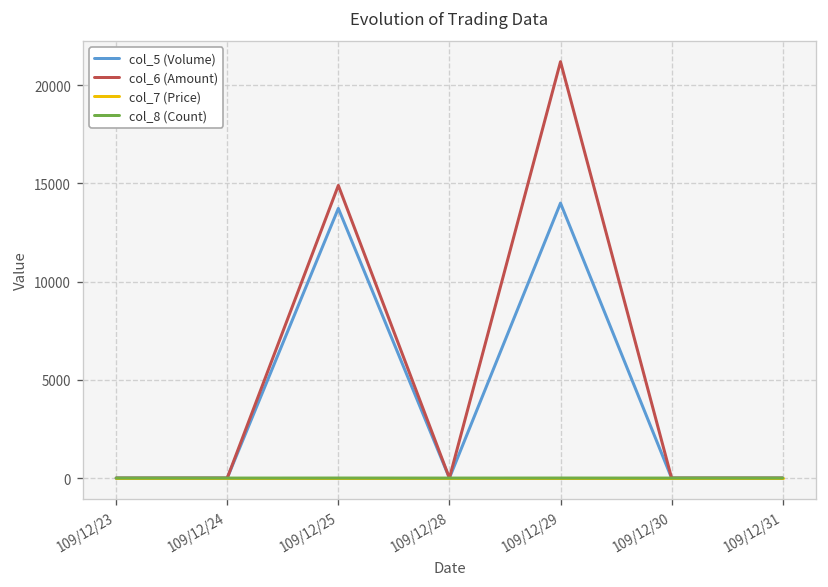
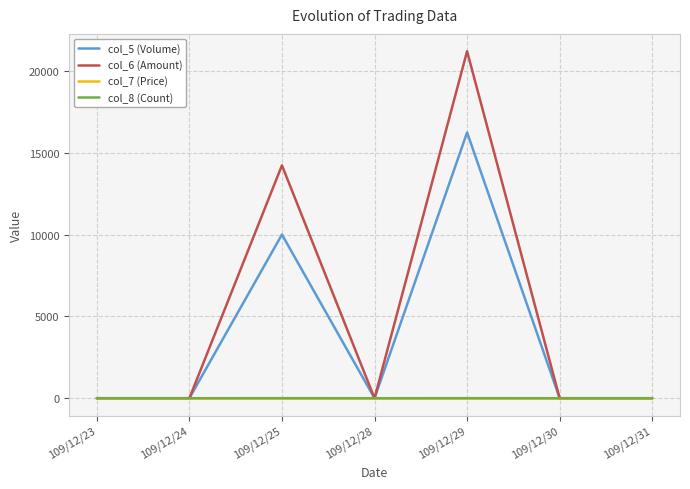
  {
    "col_5 (Volume)": {
-     "109/12/25": 13700,
-     "109/12/29": 14000
+     "109/12/25": 10000,
+     "109/12/29": 16200
    },
    "col_6 (Amount)": {
-     "109/12/25": 14900,
+     "109/12/25": 14200,
      "109/12/29": 21200
    },
    "col_8 (Count)": {
      "109/12/25": 0,
      "109/12/29": 0
    }
  }
